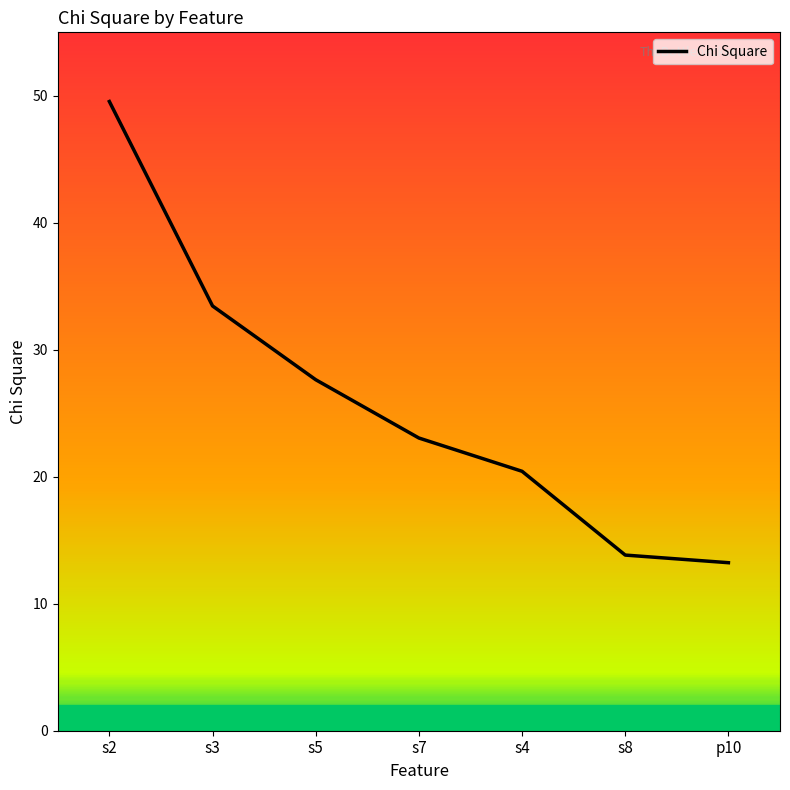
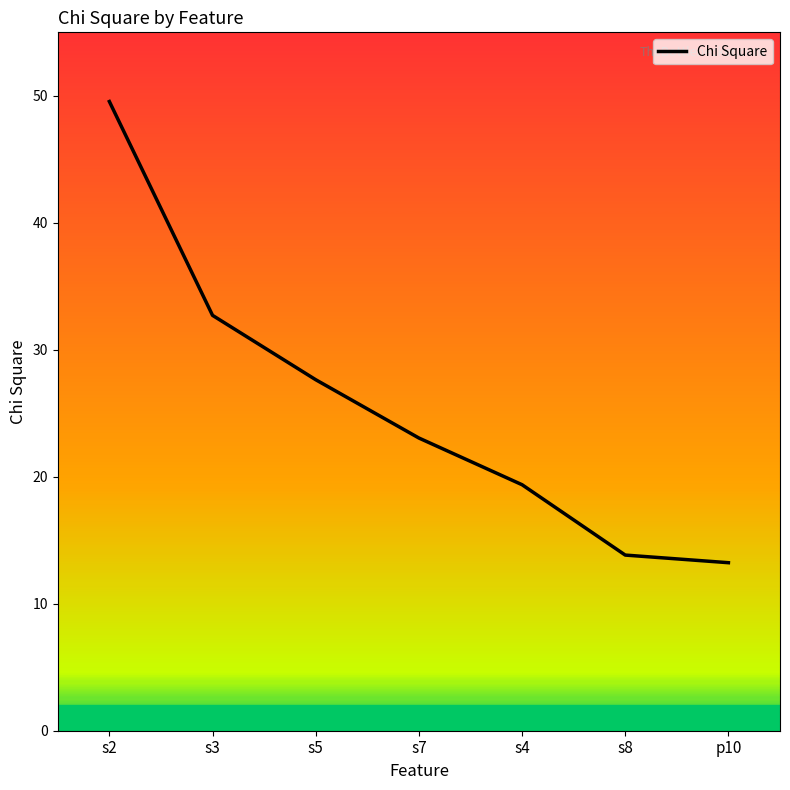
  {
    "s2": 49.6,
-   "s3": 33.5,
+   "s3": 32.7,
    "s5": 27.6,
    "s7": 23.1,
-   "s4": 20.4,
+   "s4": 19.4,
    "s8": 13.8,
    "p10": 13.2
  }
